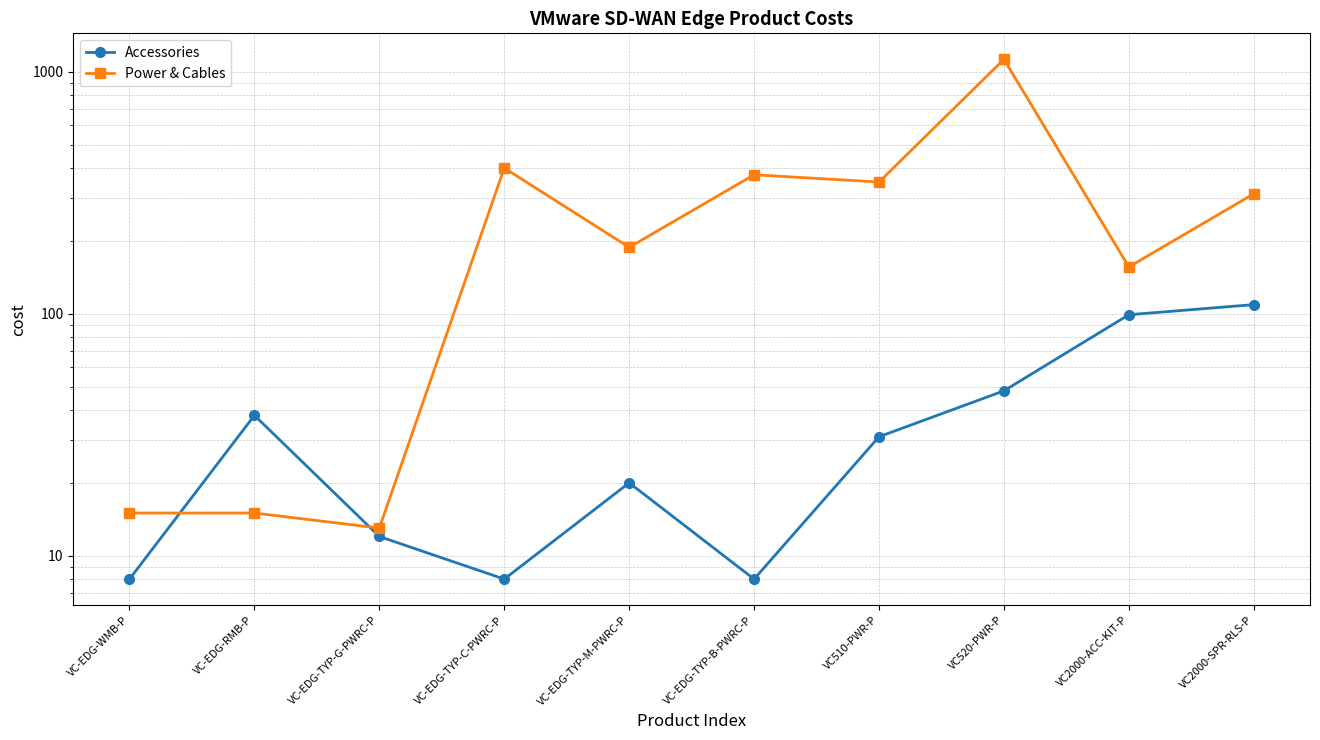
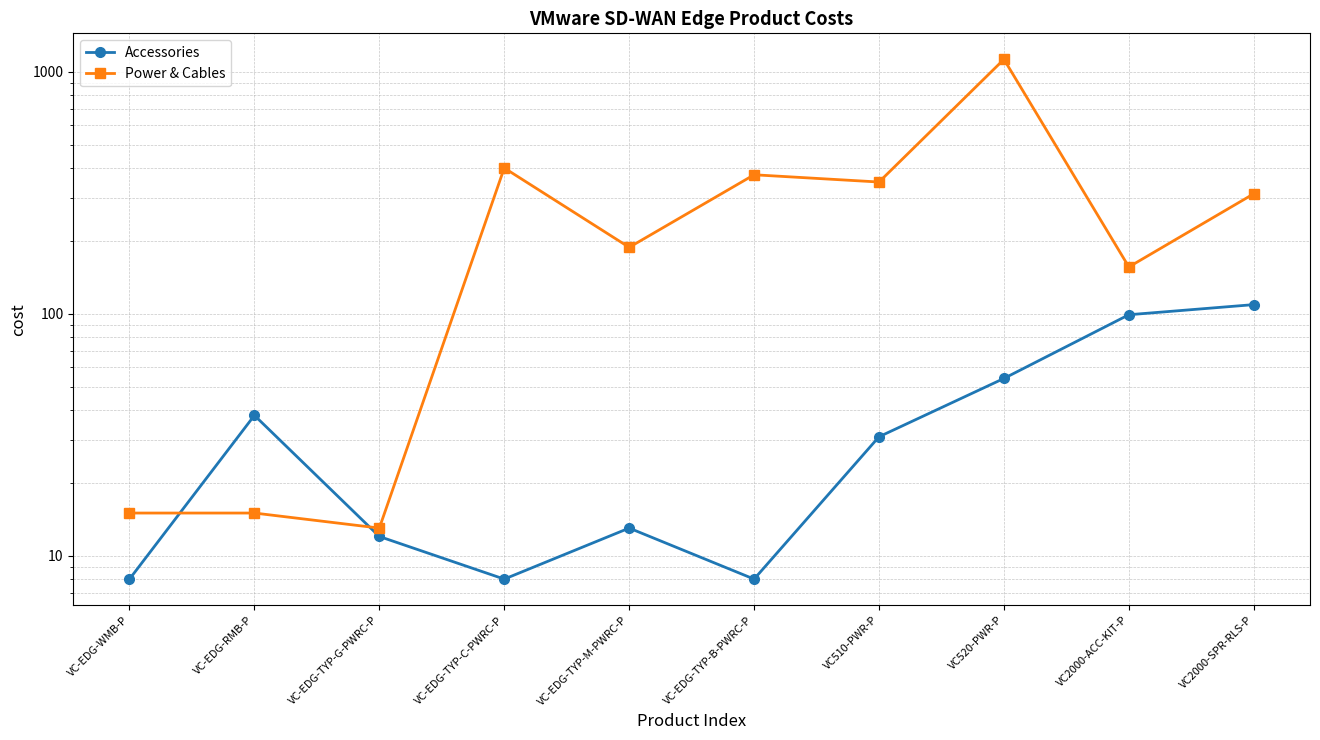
  {
    "Accessories": {
      "VC-EDG-WMB-P": 8,
      "VC-EDG-RMB-P": 38,
      "VC-EDG-TYP-G-PWRC-P": 12,
      "VC-EDG-TYP-C-PWRC-P": 8,
-     "VC-EDG-TYP-M-PWRC-P": 20,
+     "VC-EDG-TYP-M-PWRC-P": 13,
      "VC-EDG-TYP-B-PWRC-P": 8,
      "VC510-PWR-P": 31,
-     "VC520-PWR-P": 48,
+     "VC520-PWR-P": 54,
      "VC2000-ACC-KIT-P": 99,
      "VC2000-SPR-RLS-P": 110
    },
    "Power & Cables": {
      "VC-EDG-WMB-P": 15,
      "VC-EDG-RMB-P": 15,
      "VC-EDG-TYP-G-PWRC-P": 13,
      "VC-EDG-TYP-C-PWRC-P": 400,
      "VC-EDG-TYP-M-PWRC-P": 190,
      "VC-EDG-TYP-B-PWRC-P": 380,
      "VC510-PWR-P": 350,
      "VC520-PWR-P": 1100,
      "VC2000-ACC-KIT-P": 160,
      "VC2000-SPR-RLS-P": 310
    }
  }
